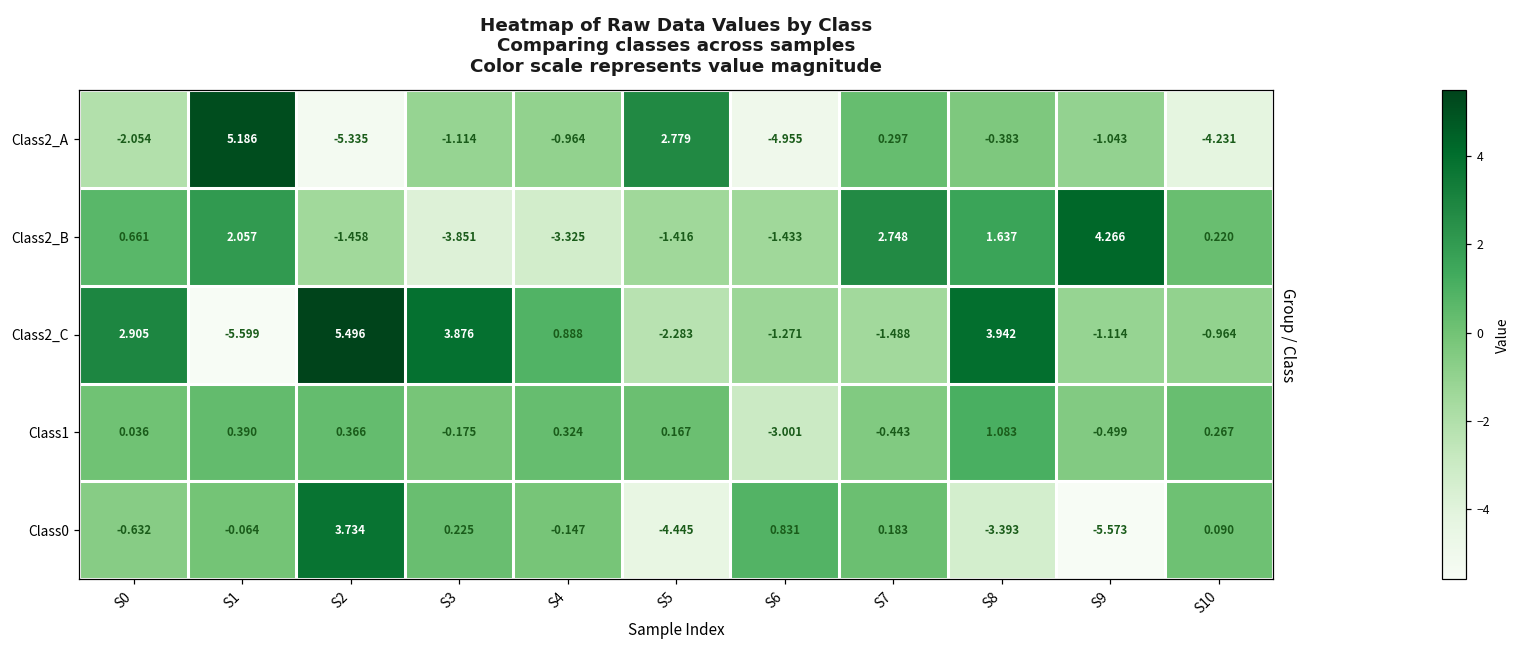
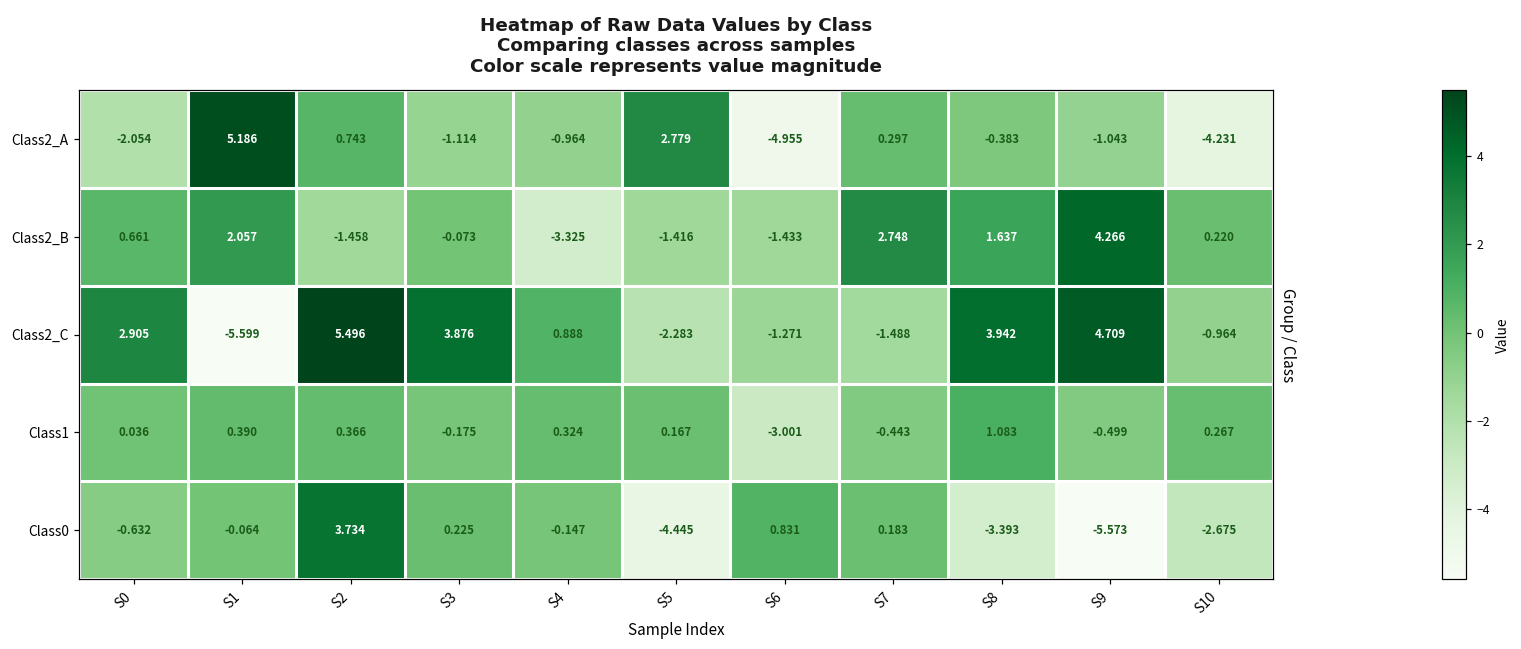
  {
    "Class2_A": {
      "S0": -2.054,
      "S1": 5.186,
-     "S2": -5.335,
+     "S2": 0.743,
      "S3": -1.114,
      "S4": -0.964,
      "S5": 2.779,
      "S6": -4.955,
      "S7": 0.297,
      "S8": -0.383,
      "S9": -1.043,
      "S10": -4.231
    },
    "Class2_B": {
      "S0": 0.661,
      "S1": 2.057,
      "S2": -1.458,
-     "S3": -3.851,
+     "S3": -0.073,
      "S4": -3.325,
      "S5": -1.416,
      "S6": -1.433,
      "S7": 2.748,
      "S8": 1.637,
      "S9": 4.266,
      "S10": 0.220
    },
    "Class2_C": {
      "S0": 2.905,
      "S1": -5.599,
      "S2": 5.496,
      "S3": 3.876,
      "S4": 0.888,
      "S5": -2.283,
      "S6": -1.271,
      "S7": -1.488,
      "S8": 3.942,
-     "S9": -1.114,
+     "S9": 4.709,
      "S10": -0.964
    },
    "Class1": {
      "S0": 0.036,
      "S1": 0.390,
      "S2": 0.366,
      "S3": -0.175,
      "S4": 0.324,
      "S5": 0.167,
      "S6": -3.001,
      "S7": -0.443,
      "S8": 1.083,
      "S9": -0.499,
      "S10": 0.267
    },
    "Class0": {
      "S0": -0.632,
      "S1": -0.064,
      "S2": 3.734,
      "S3": 0.225,
      "S4": -0.147,
      "S5": -4.445,
      "S6": 0.831,
      "S7": 0.183,
      "S8": -3.393,
      "S9": -5.573,
-     "S10": 0.090
+     "S10": -2.675
    }
  }
